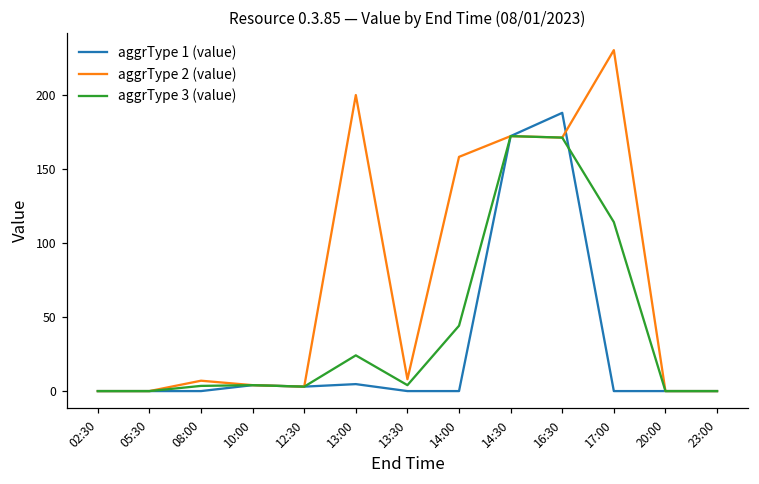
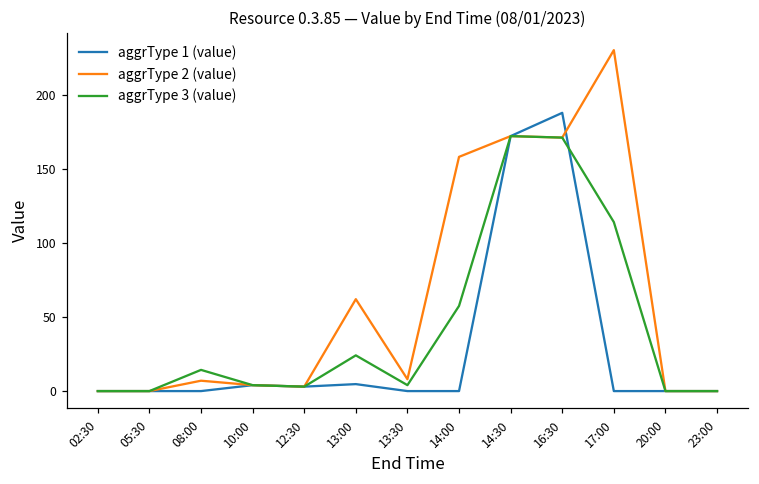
  {
    "aggrType 1 (value)": {
      "08:00": 0,
      "13:00": 5,
      "13:30": 0,
      "14:00": 0,
      "16:30": 188,
      "17:00": 0
    },
    "aggrType 2 (value)": {
      "08:00": 7,
-     "13:00": 200,
+     "13:00": 62,
      "13:30": 8,
      "14:00": 158,
      "17:00": 230
    },
    "aggrType 3 (value)": {
-     "08:00": 4,
+     "08:00": 14,
      "13:00": 24,
      "13:30": 4,
-     "14:00": 44,
+     "14:00": 57,
      "17:00": 114
    }
  }
